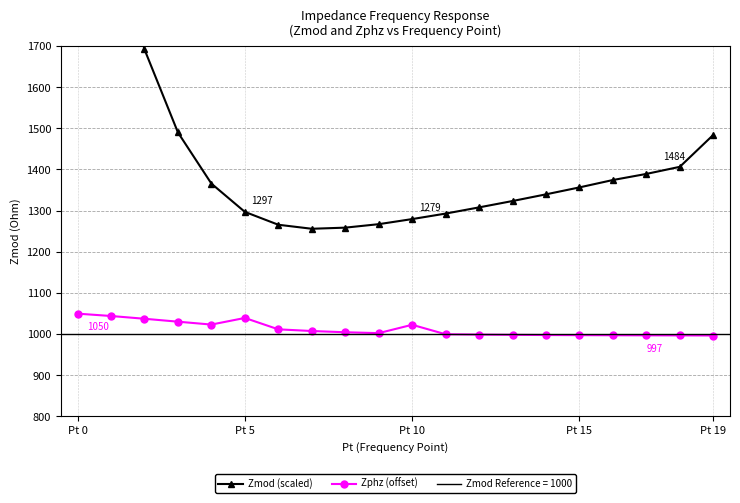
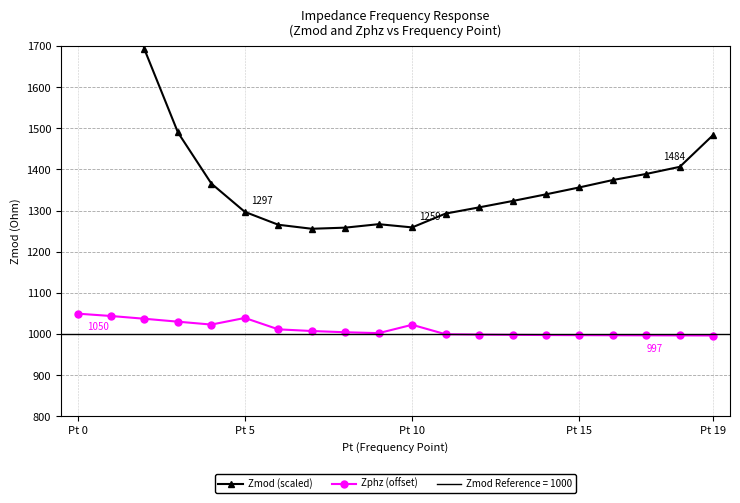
  {
    "Zmod (scaled)": {
      "Pt 5": 1297,
-     "Pt 10": 1279
+     "Pt 10": 1259
    },
    "Zphz (offset)": {
      "Pt 0": 1050
    }
  }
